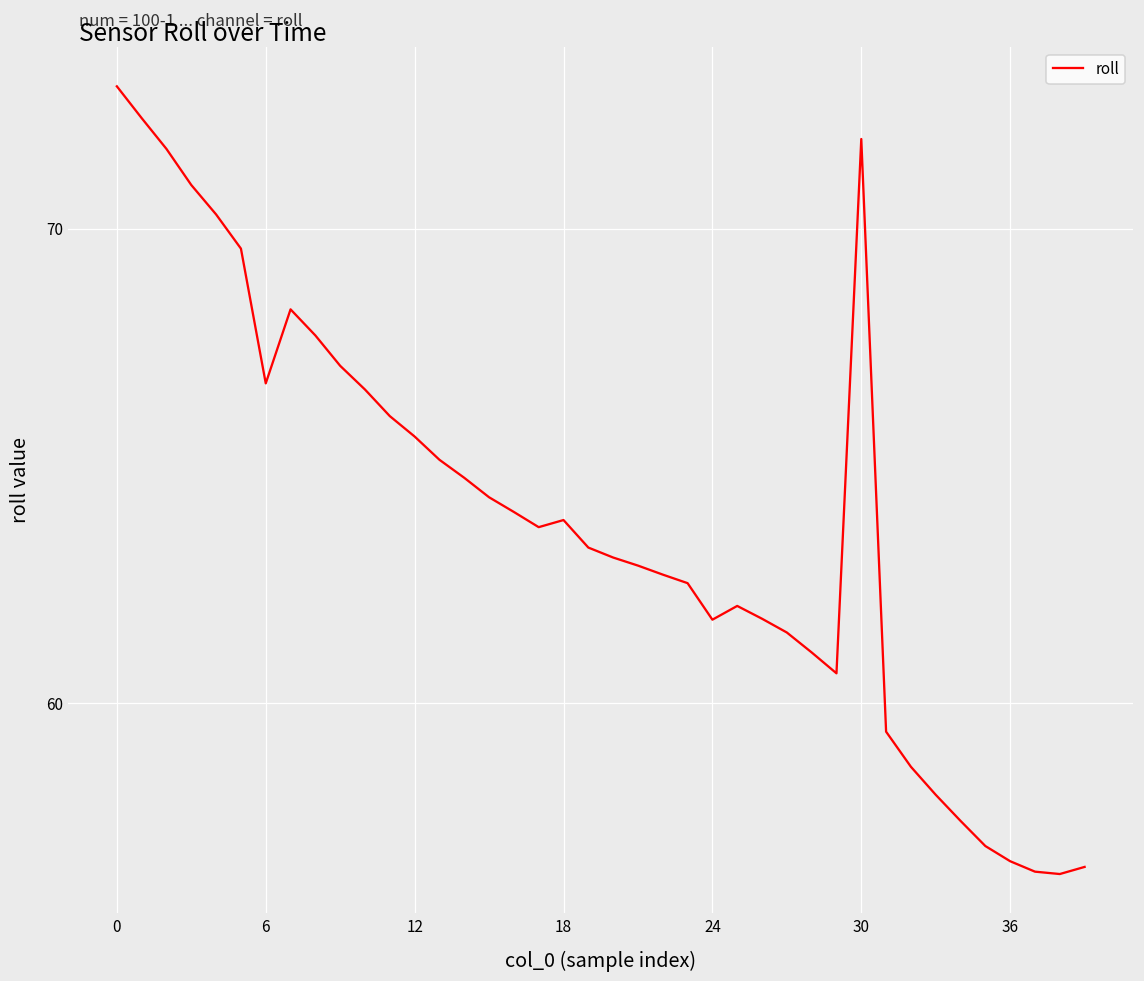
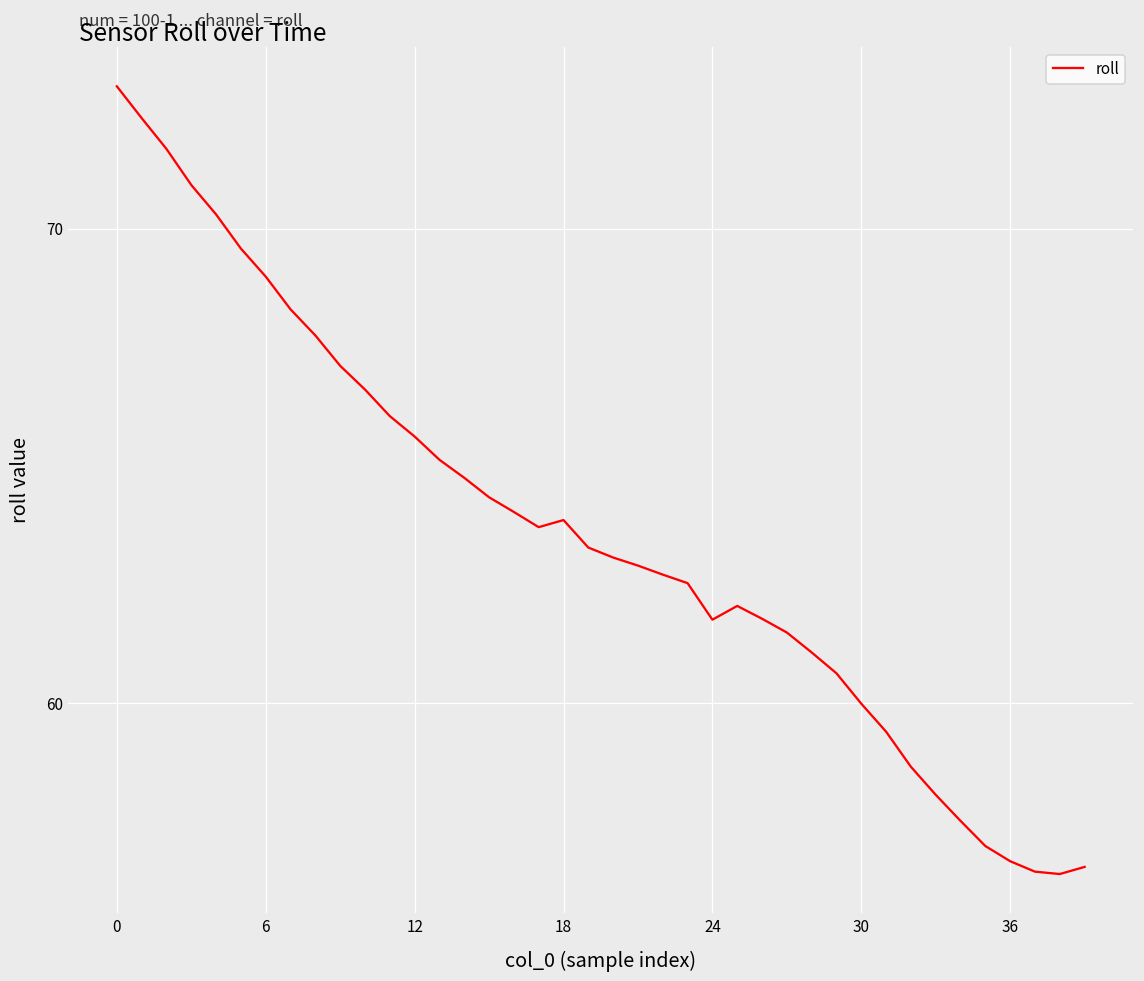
  {
    "0": 73.0,
-   "6": 66.7,
+   "6": 69.0,
    "12": 65.6,
    "18": 63.9,
    "24": 61.8,
-   "30": 71.9,
+   "30": 60.0,
    "36": 56.7
  }
